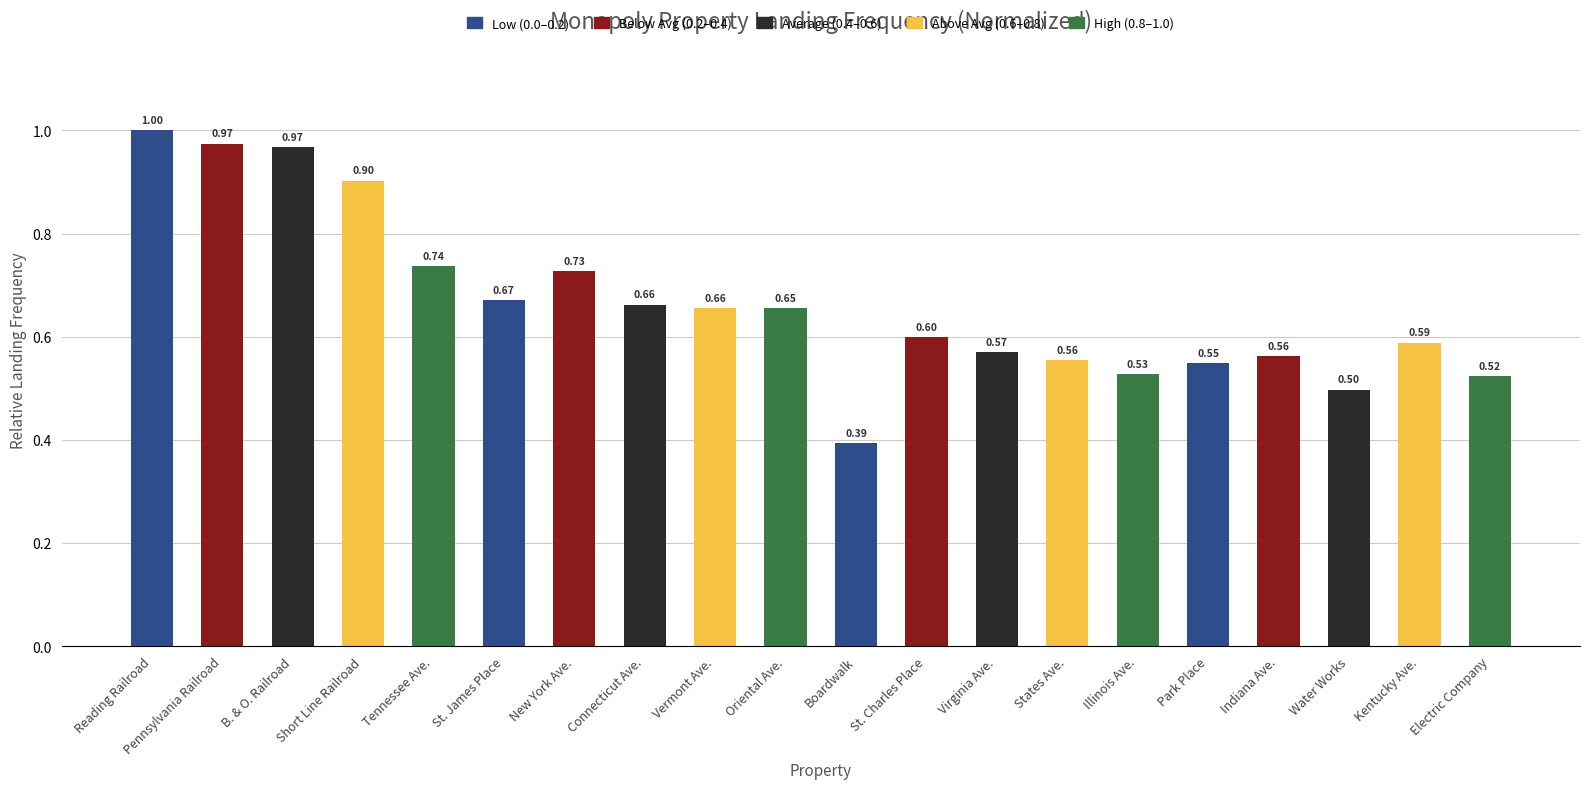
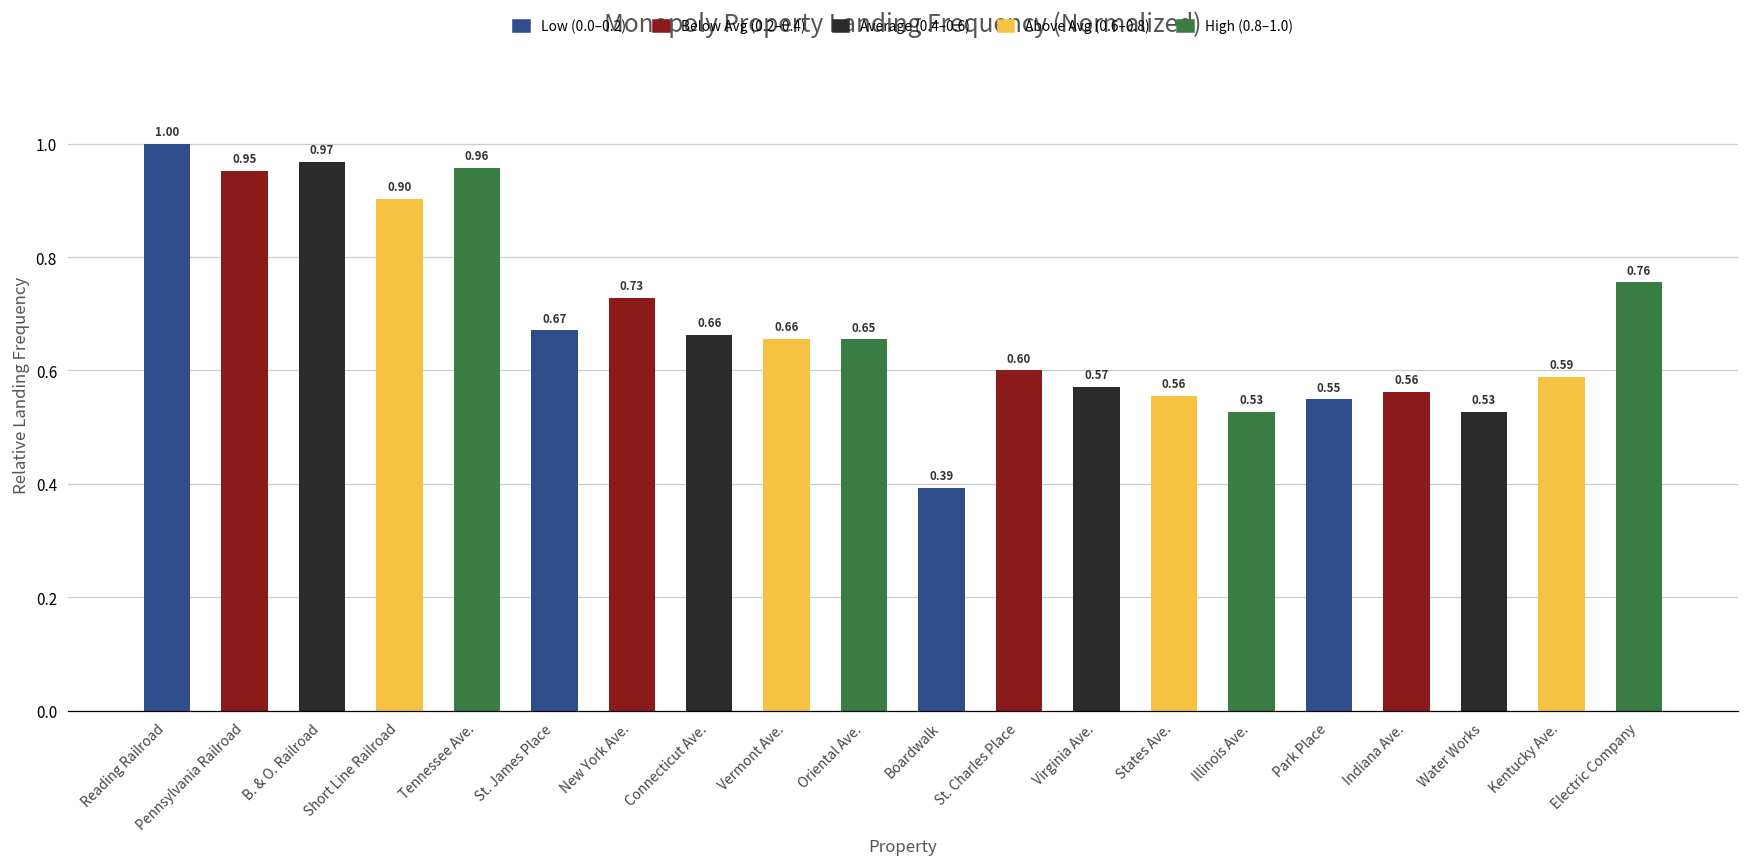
  {
    "Reading Railroad": 1.00,
-   "Pennsylvania Railroad": 0.97,
+   "Pennsylvania Railroad": 0.95,
    "B. & O. Railroad": 0.97,
    "Short Line Railroad": 0.90,
-   "Tennessee Ave.": 0.74,
+   "Tennessee Ave.": 0.96,
    "St. James Place": 0.67,
    "New York Ave.": 0.73,
    "Connecticut Ave.": 0.66,
    "Vermont Ave.": 0.66,
    "Oriental Ave.": 0.65,
    "Boardwalk": 0.39,
    "St. Charles Place": 0.60,
    "Virginia Ave.": 0.57,
    "States Ave.": 0.56,
    "Illinois Ave.": 0.53,
    "Park Place": 0.55,
    "Indiana Ave.": 0.56,
-   "Water Works": 0.50,
+   "Water Works": 0.53,
    "Kentucky Ave.": 0.59,
-   "Electric Company": 0.52
+   "Electric Company": 0.76
  }
